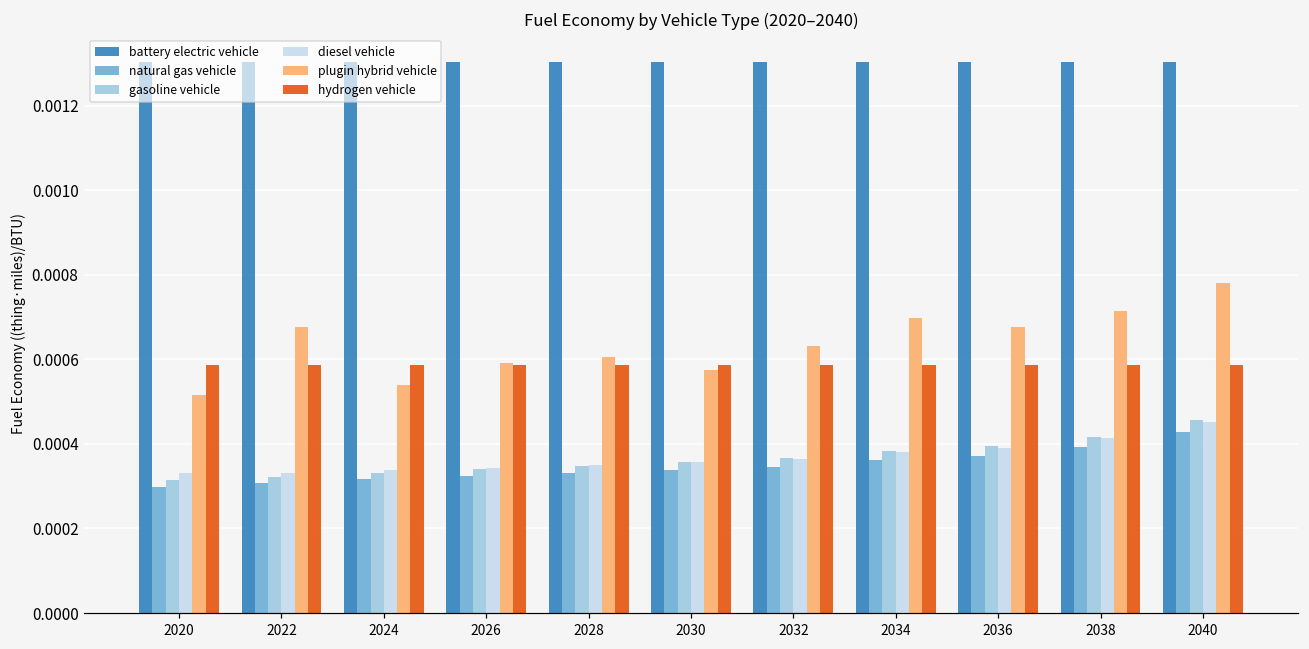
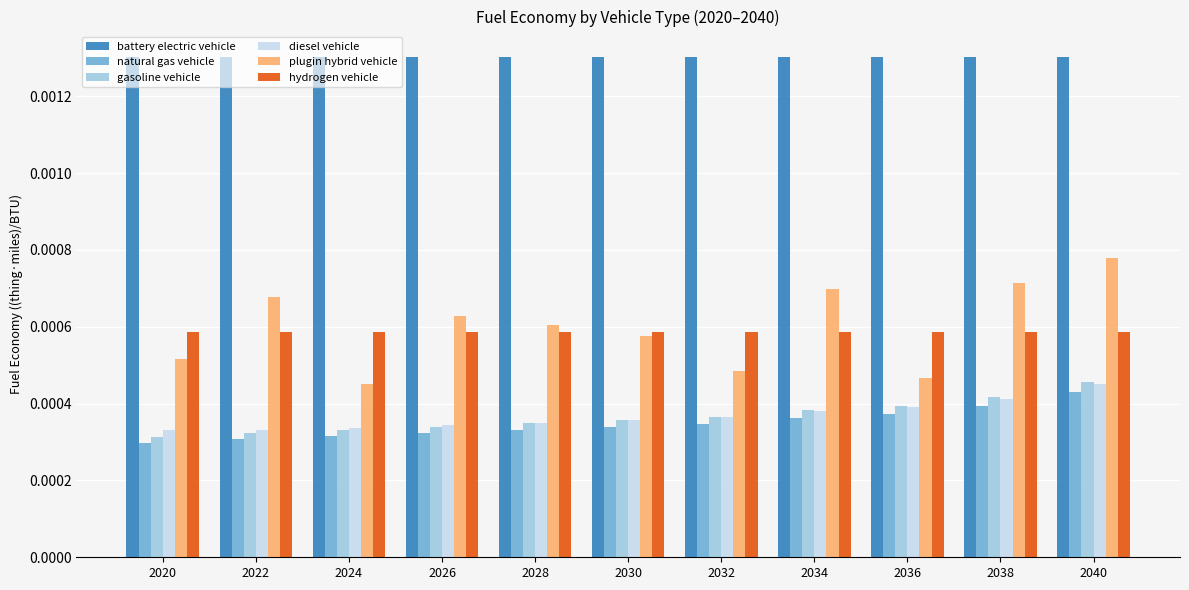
  {
    "battery electric vehicle": {
      "2026": 0.00130,
      "2028": 0.00130,
      "2030": 0.00130,
      "2032": 0.00130,
      "2034": 0.00130,
      "2036": 0.00130,
      "2038": 0.00130,
      "2040": 0.00130
    },
    "plugin hybrid vehicle": {
      "2020": 0.00052,
      "2022": 0.00068,
-     "2024": 0.00054,
-     "2026": 0.00059,
+     "2024": 0.00045,
+     "2026": 0.00063,
      "2028": 0.00061,
      "2030": 0.00057,
-     "2032": 0.00063,
+     "2032": 0.00048,
      "2034": 0.00070,
-     "2036": 0.00068,
+     "2036": 0.00047,
      "2038": 0.00071,
      "2040": 0.00078
    },
    "hydrogen vehicle": {
      "2020": 0.00059,
      "2022": 0.00059,
      "2024": 0.00059,
      "2026": 0.00059,
      "2028": 0.00059,
      "2030": 0.00059,
      "2032": 0.00059,
      "2034": 0.00059,
      "2036": 0.00059,
      "2038": 0.00059,
      "2040": 0.00059
    }
  }
